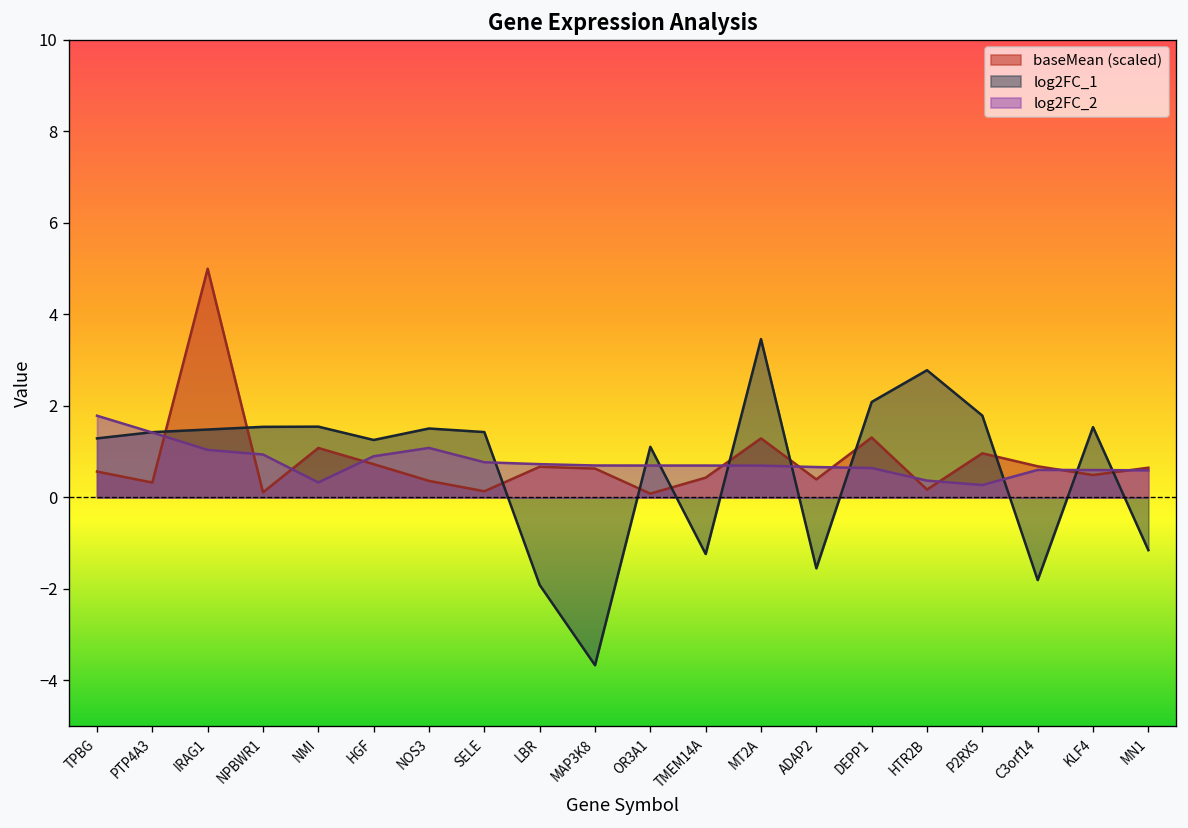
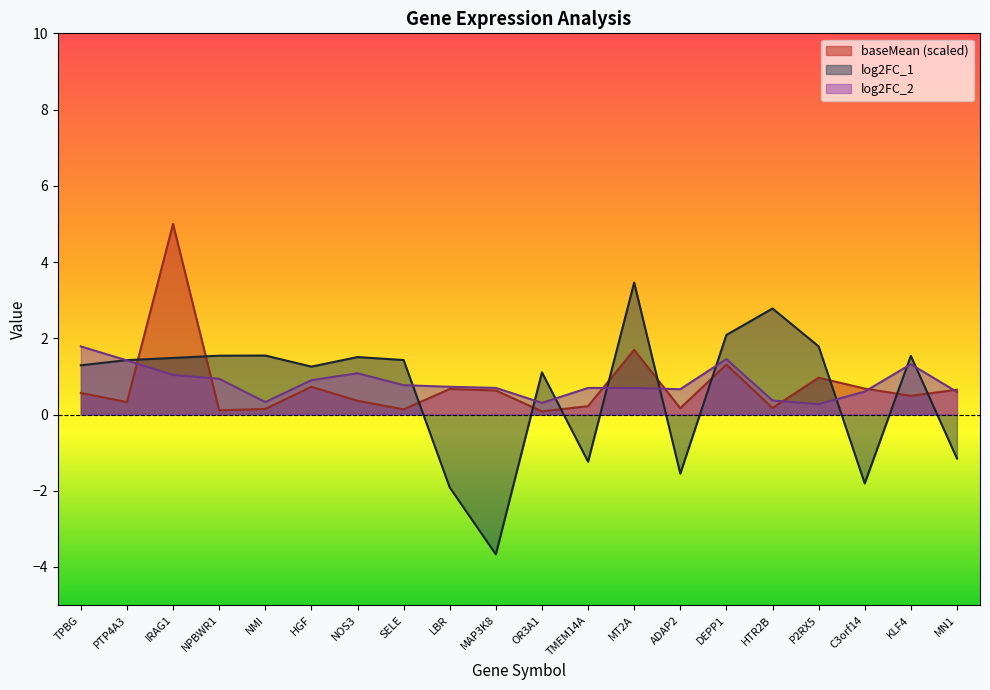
  {
    "baseMean (scaled)": {
      "TPBG": 0.6,
      "PTP4A3": 0.3,
      "IRAG1": 5.0,
      "NPBWR1": 0.1,
-     "NMI": 1.1,
+     "NMI": 0.1,
      "HGF": 0.7,
      "NOS3": 0.4,
      "SELE": 0.1,
      "MAP3K8": 0.6,
      "OR3A1": 0.1,
-     "TMEM14A": 0.4,
-     "MT2A": 1.3,
-     "ADAP2": 0.4,
+     "TMEM14A": 0.2,
+     "MT2A": 1.7,
+     "ADAP2": 0.2,
      "DEPP1": 1.3,
      "HTR2B": 0.2,
      "P2RX5": 1.0,
      "C3orf14": 0.7,
      "KLF4": 0.5
    },
    "log2FC_2": {
      "TPBG": 1.8,
      "IRAG1": 1.0,
      "NPBWR1": 0.9,
      "NMI": 0.3,
      "HGF": 0.9,
      "NOS3": 1.1,
      "SELE": 0.8,
      "MAP3K8": 0.7,
-     "OR3A1": 0.7,
+     "OR3A1": 0.3,
      "TMEM14A": 0.7,
      "MT2A": 0.7,
      "ADAP2": 0.7,
-     "DEPP1": 0.6,
+     "DEPP1": 1.5,
      "HTR2B": 0.4,
      "P2RX5": 0.3,
      "C3orf14": 0.6,
-     "KLF4": 0.6
+     "KLF4": 1.3
    }
  }
